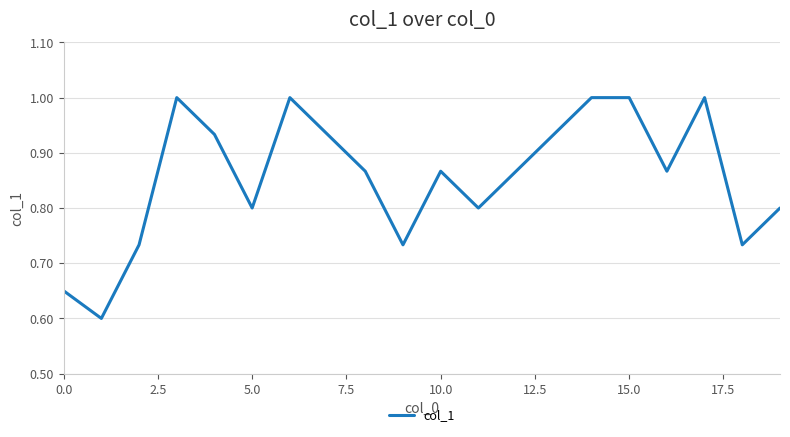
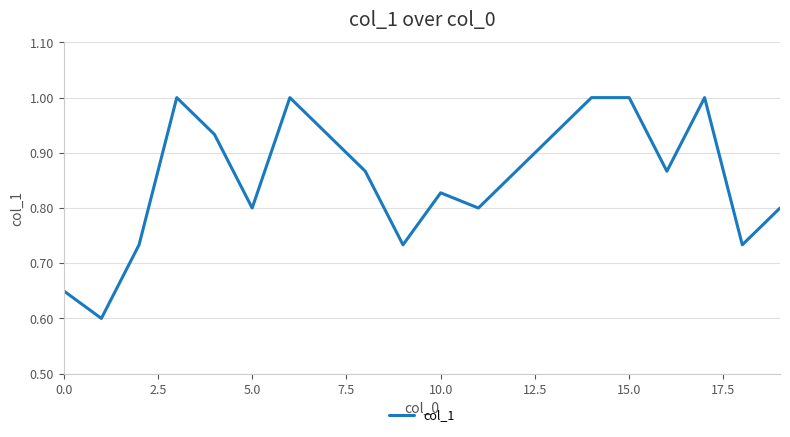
  {
    "0.0": 0.65,
    "5.0": 0.80,
-   "10.0": 0.87,
+   "10.0": 0.83,
    "15.0": 1.00
  }
